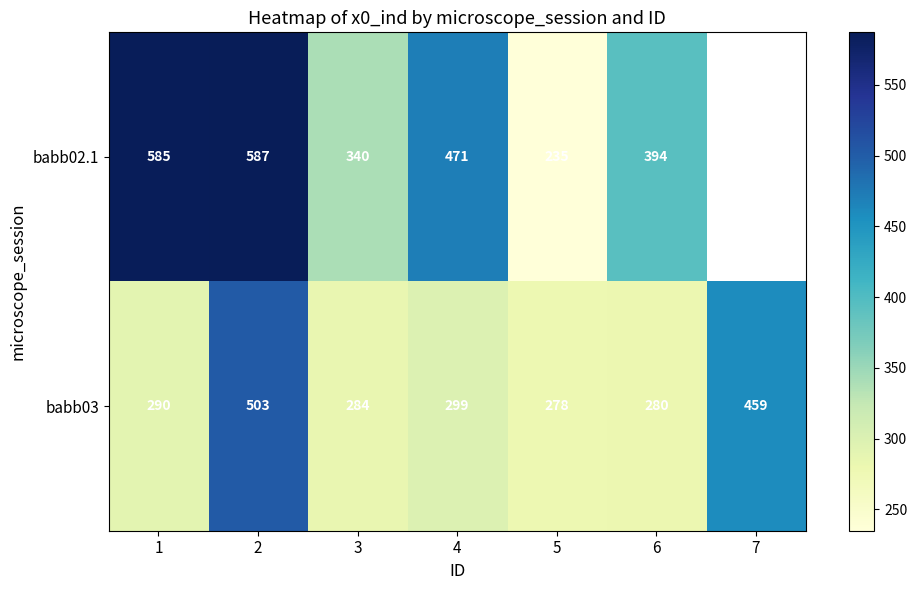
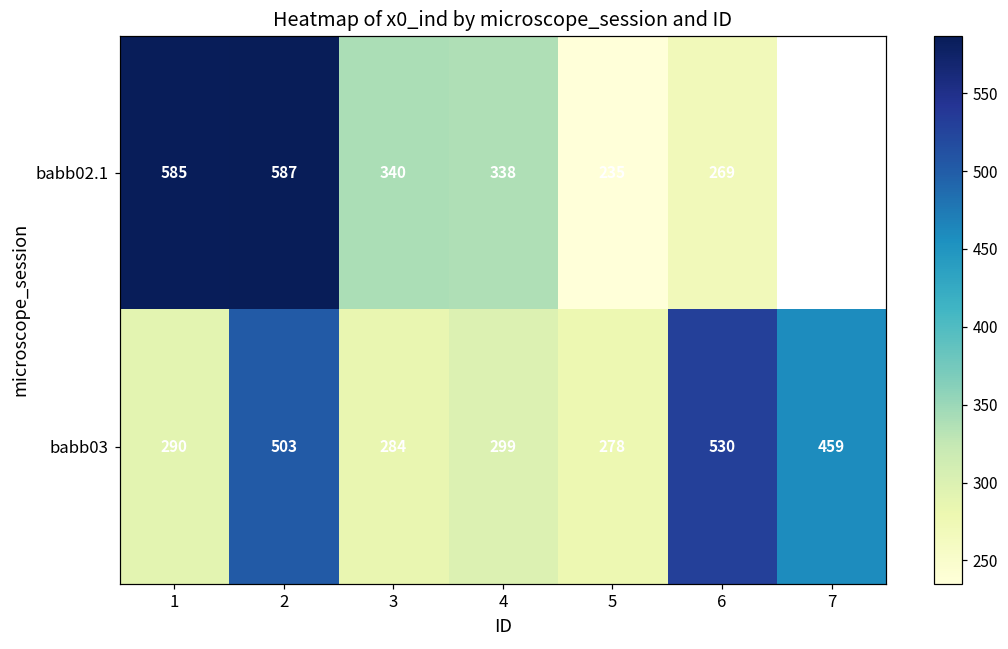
  {
    "babb02.1": {
      "1": 585,
      "2": 587,
      "3": 340,
-     "4": 471,
-     "6": 394
+     "4": 338,
+     "6": 269
    },
    "babb03": {
      "1": 290,
      "2": 503,
      "3": 284,
      "4": 299,
      "5": 278,
-     "6": 280,
+     "6": 530,
      "7": 459
    }
  }
